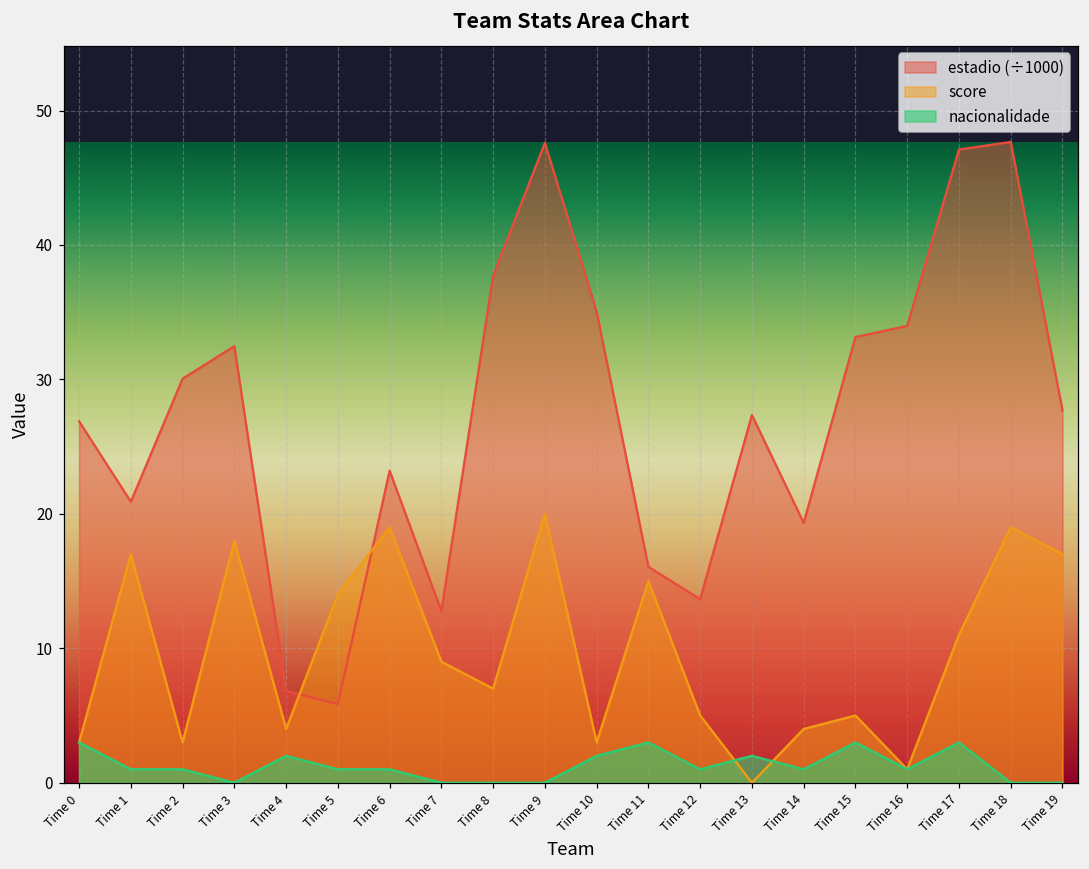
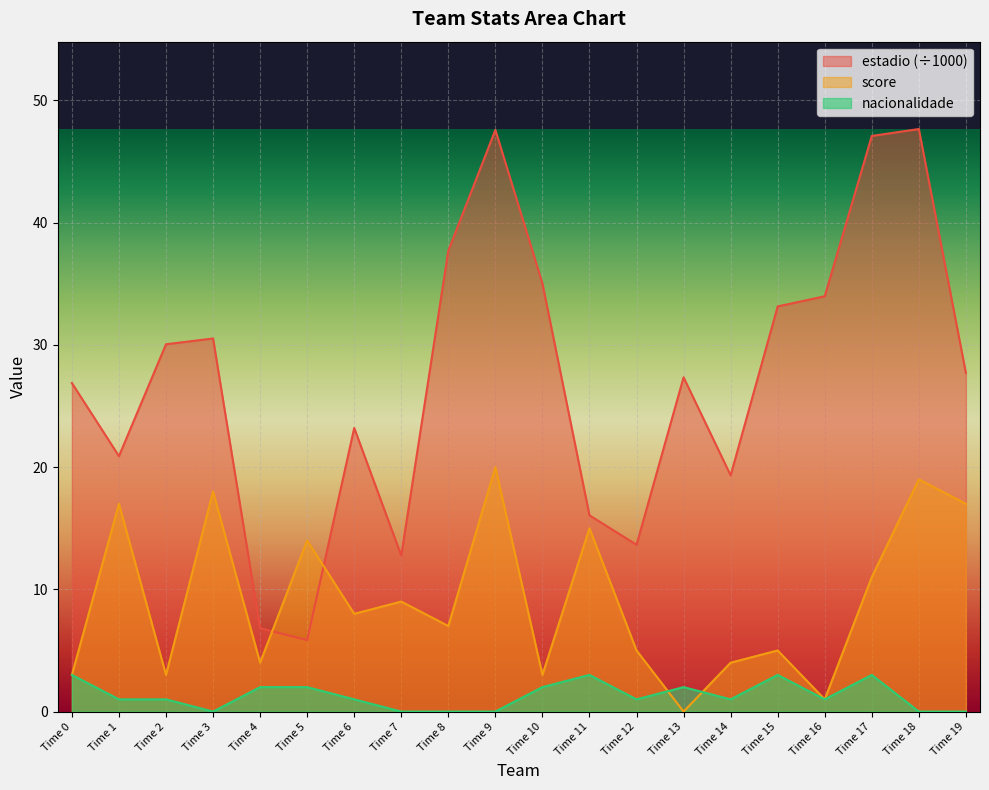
  {
    "estadio (÷1000)": {
      "Time 0": 26.9,
      "Time 1": 20.9,
      "Time 2": 30.1,
-     "Time 3": 32.5,
+     "Time 3": 30.5,
      "Time 4": 6.8,
      "Time 5": 5.8,
      "Time 6": 23.2,
      "Time 7": 12.8,
      "Time 8": 37.7,
      "Time 9": 47.6,
      "Time 10": 35.0,
      "Time 11": 16.1,
      "Time 12": 13.6,
      "Time 13": 27.4,
      "Time 14": 19.3,
      "Time 15": 33.2,
      "Time 16": 34.0,
      "Time 17": 47.1,
      "Time 18": 47.7,
      "Time 19": 27.7
    },
    "score": {
      "Time 1": 17,
      "Time 2": 3,
      "Time 3": 18,
      "Time 4": 4,
      "Time 5": 14,
-     "Time 6": 19,
+     "Time 6": 8,
      "Time 7": 9,
      "Time 8": 7,
      "Time 9": 20,
      "Time 10": 3,
      "Time 11": 15,
      "Time 12": 5,
      "Time 13": 0,
      "Time 14": 4,
      "Time 15": 5,
      "Time 17": 11,
      "Time 18": 19,
      "Time 19": 17
    },
    "nacionalidade": {
      "Time 1": 1,
      "Time 2": 1,
      "Time 3": 0,
      "Time 4": 2,
-     "Time 5": 1,
+     "Time 5": 2,
      "Time 6": 1,
      "Time 7": 0,
      "Time 8": 0,
      "Time 9": 0,
      "Time 10": 2,
      "Time 11": 3,
      "Time 12": 1,
      "Time 13": 2,
      "Time 14": 1,
      "Time 15": 3,
      "Time 17": 3,
      "Time 18": 0,
      "Time 19": 0
    }
  }
